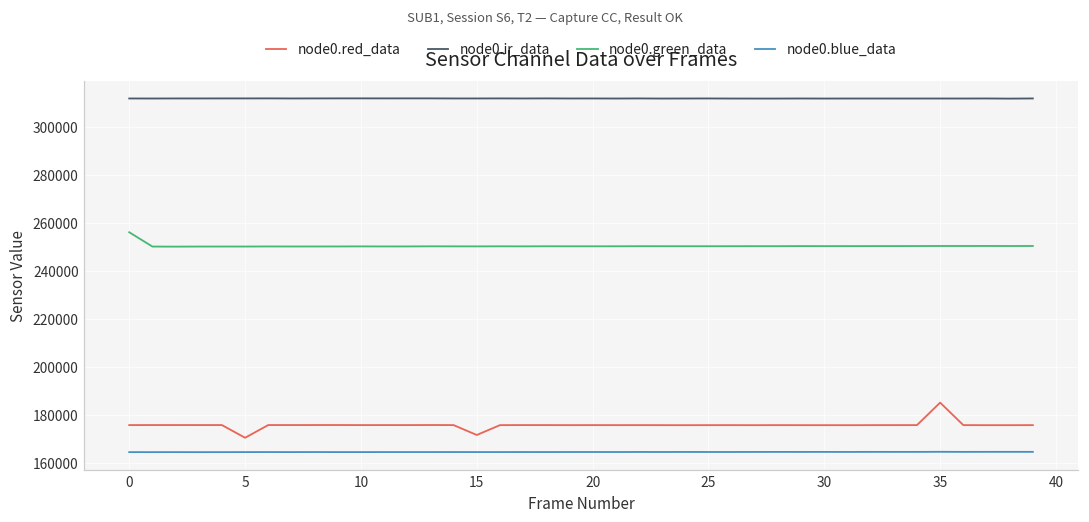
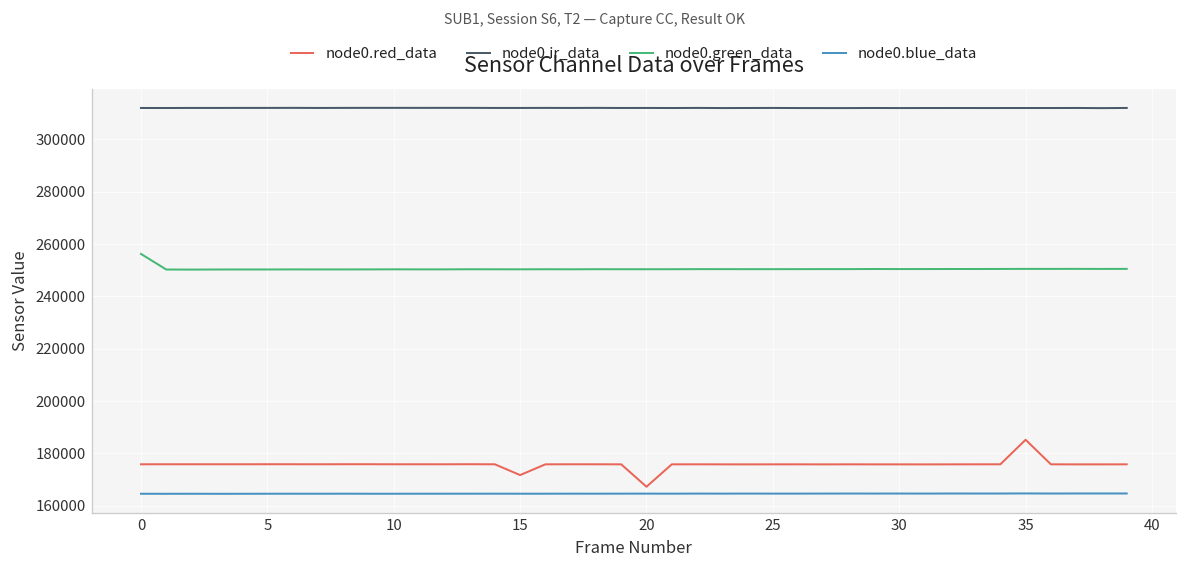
  {
    "node0.red_data": {
      "0": 176000,
-     "5": 171000,
+     "5": 176000,
      "10": 176000,
      "15": 172000,
-     "20": 176000,
+     "20": 167000,
      "25": 176000,
      "30": 176000,
      "35": 185000
    },
    "node0.ir_data": {
      "0": 312000,
      "5": 312000,
      "10": 312000,
      "15": 312000,
      "20": 312000,
      "25": 312000,
      "30": 312000,
      "35": 312000
    },
    "node0.green_data": {
      "0": 256000,
      "5": 250000,
      "10": 250000,
      "15": 250000,
      "20": 250000,
      "25": 250000,
      "30": 250000,
      "35": 251000
    },
    "node0.blue_data": {
      "0": 165000,
      "5": 165000,
      "10": 165000,
      "15": 165000,
      "20": 165000,
      "25": 165000,
      "30": 165000,
      "35": 165000
    }
  }
